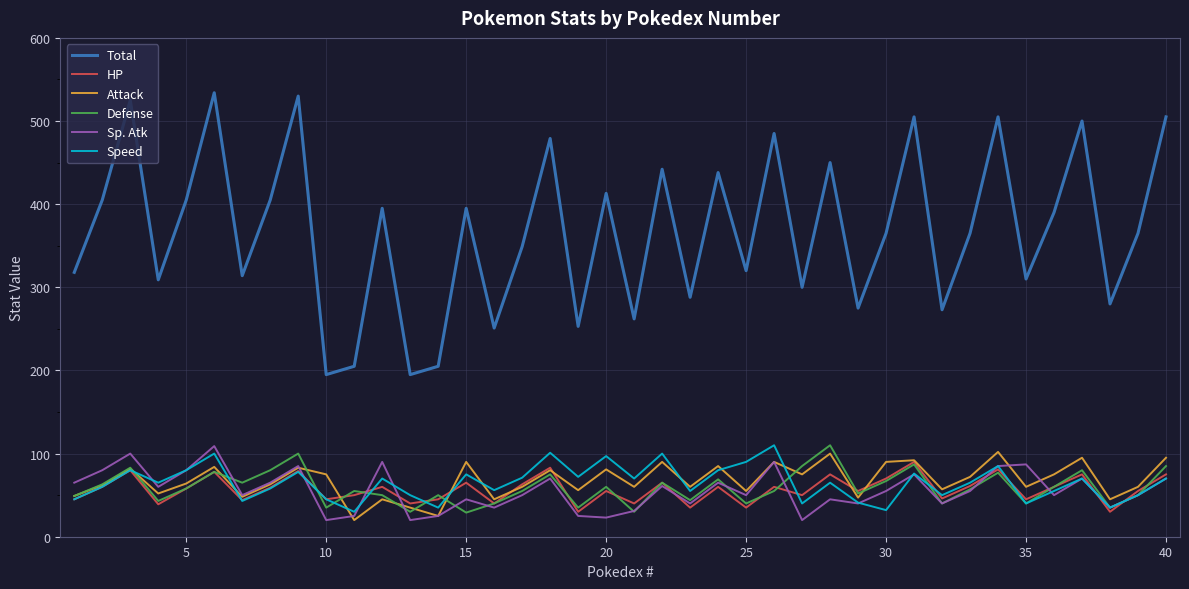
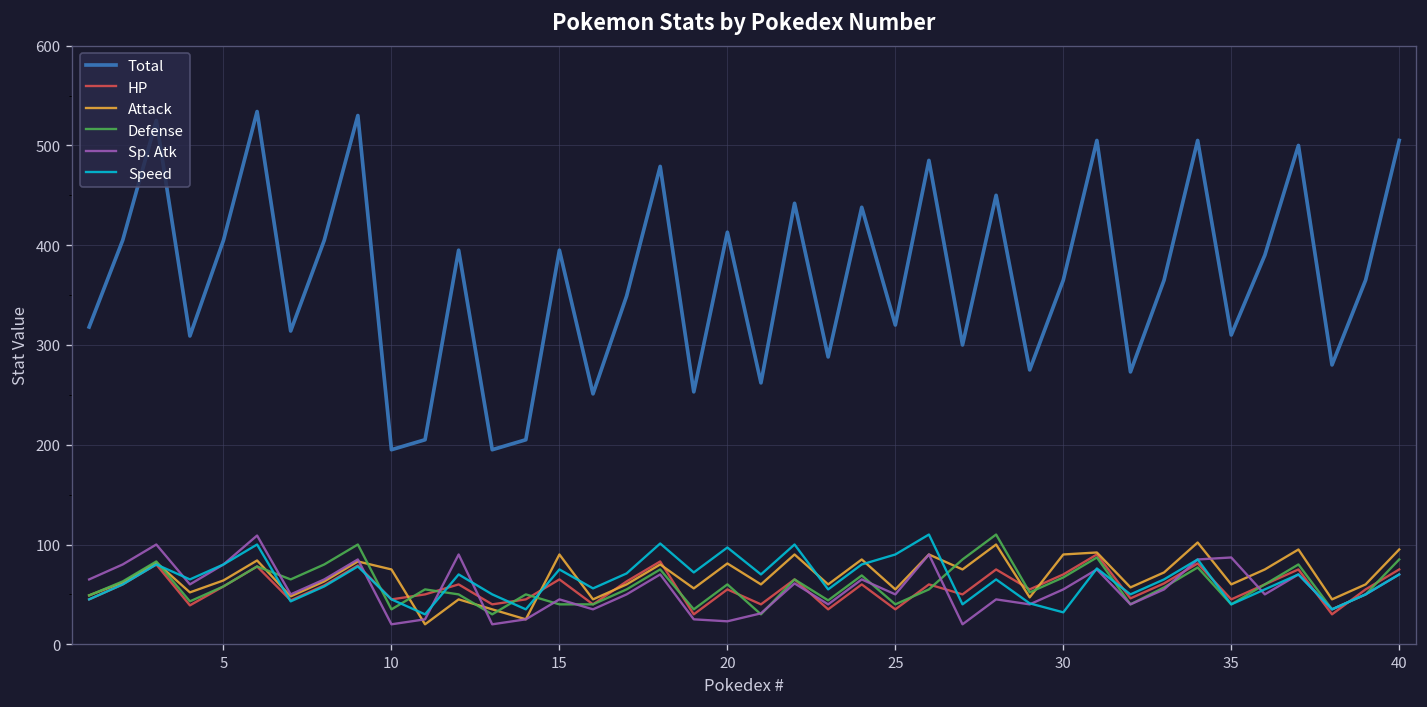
  {
    "Total": {
      "5": 410,
      "10": 200,
      "15": 400,
      "20": 410,
      "25": 320,
      "30": 370,
      "35": 310,
      "40": 510
    },
    "HP": {
      "15": 70,
      "20": 60,
      "25": 40,
      "35": 50,
      "40": 80
    },
    "Attack": {
      "5": 60,
      "10": 80,
      "15": 90,
      "20": 80,
      "25": 60,
      "30": 90,
      "35": 60,
      "40": 100
    },
    "Defense": {
      "10": 40,
-     "15": 30,
+     "15": 40,
      "20": 60,
      "25": 40,
      "40": 90
    },
    "Sp. Atk": {
      "10": 20,
      "15": 50,
      "20": 20,
      "25": 50,
      "30": 60,
      "35": 90
    },
    "Speed": {
      "15": 80,
      "20": 100,
      "25": 90,
      "30": 30
    }
  }
